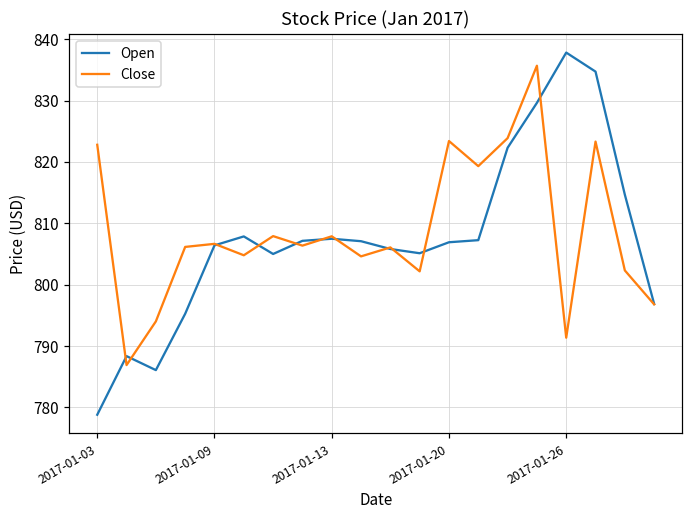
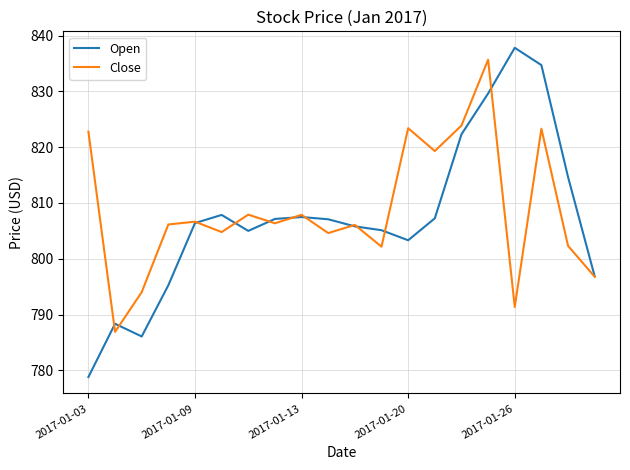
  {
    "Open": {
      "2017-01-03": 779,
-     "2017-01-20": 807,
+     "2017-01-20": 803,
      "2017-01-26": 838
    },
    "Close": {
      "2017-01-03": 823,
      "2017-01-20": 823,
      "2017-01-26": 791
    }
  }
